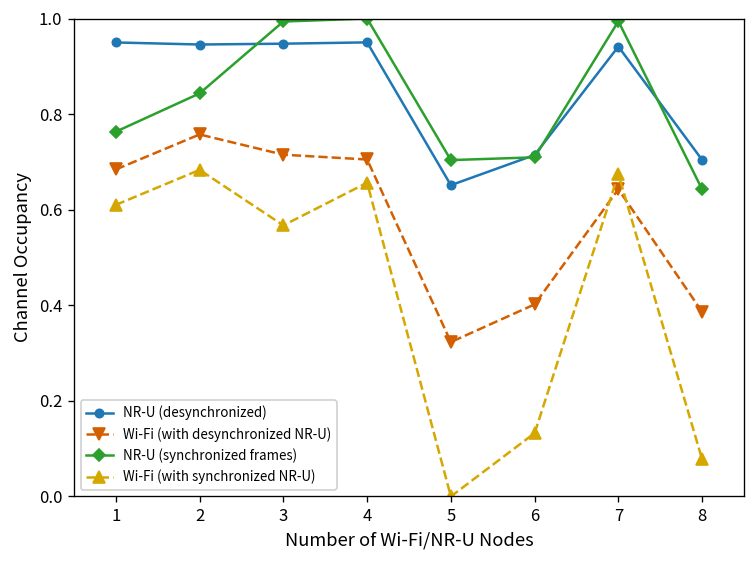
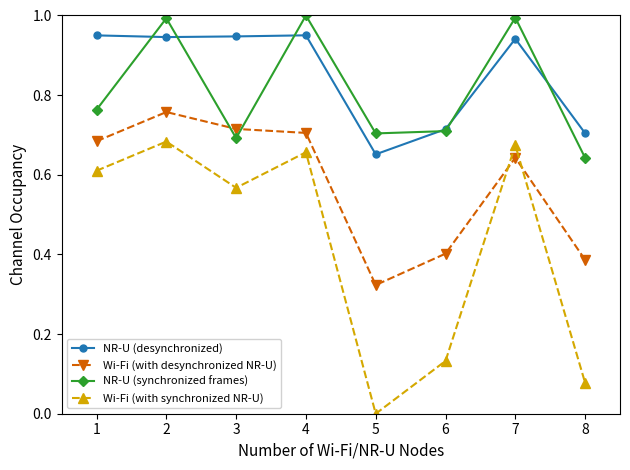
  {
    "NR-U (desynchronized)": {
      "1": 0.95,
      "2": 0.95,
      "3": 0.95,
      "4": 0.95,
      "5": 0.65,
      "7": 0.94,
      "8": 0.70
    },
    "Wi-Fi (with desynchronized NR-U)": {
      "1": 0.68,
      "2": 0.76,
      "3": 0.72,
      "4": 0.71,
      "5": 0.32,
      "6": 0.40,
      "7": 0.64,
      "8": 0.39
    },
    "NR-U (synchronized frames)": {
      "1": 0.76,
-     "2": 0.84,
-     "3": 0.99,
+     "2": 0.99,
+     "3": 0.69,
      "4": 1.00,
      "5": 0.70,
      "7": 0.99,
      "8": 0.64
    },
    "Wi-Fi (with synchronized NR-U)": {
      "1": 0.61,
      "2": 0.68,
      "3": 0.57,
      "4": 0.66,
      "5": 0.00,
      "6": 0.13,
      "7": 0.67,
      "8": 0.08
    }
  }
